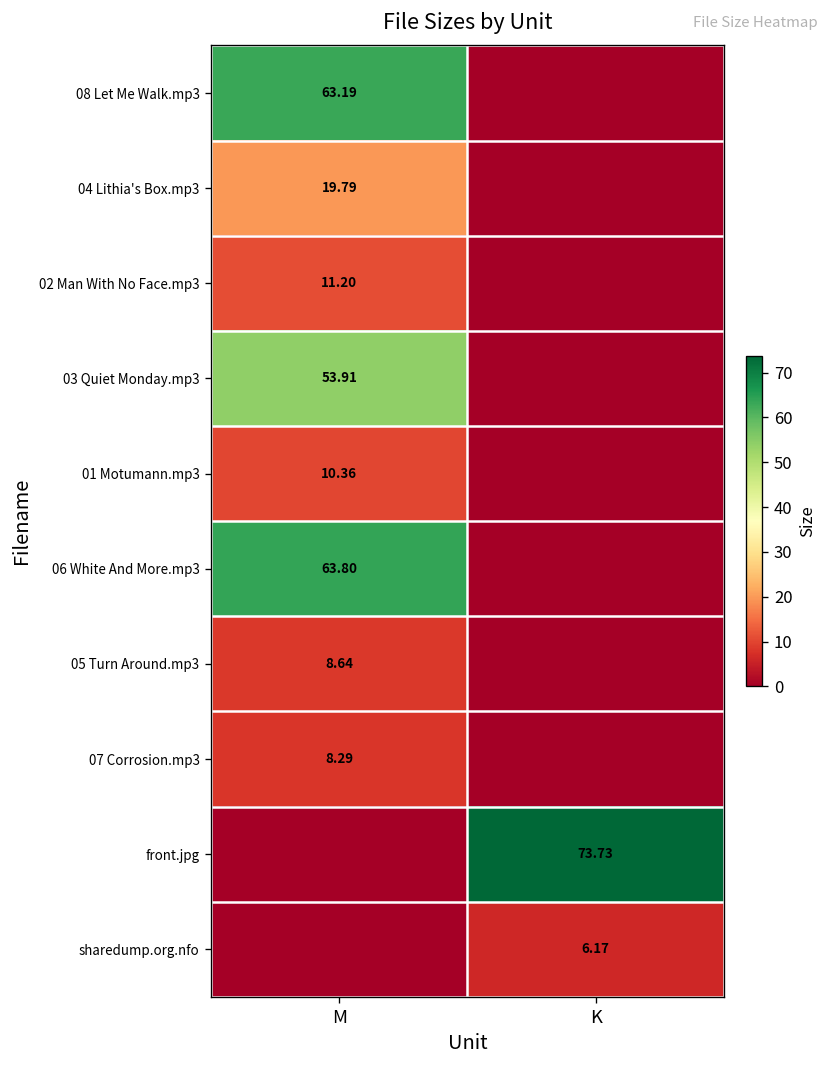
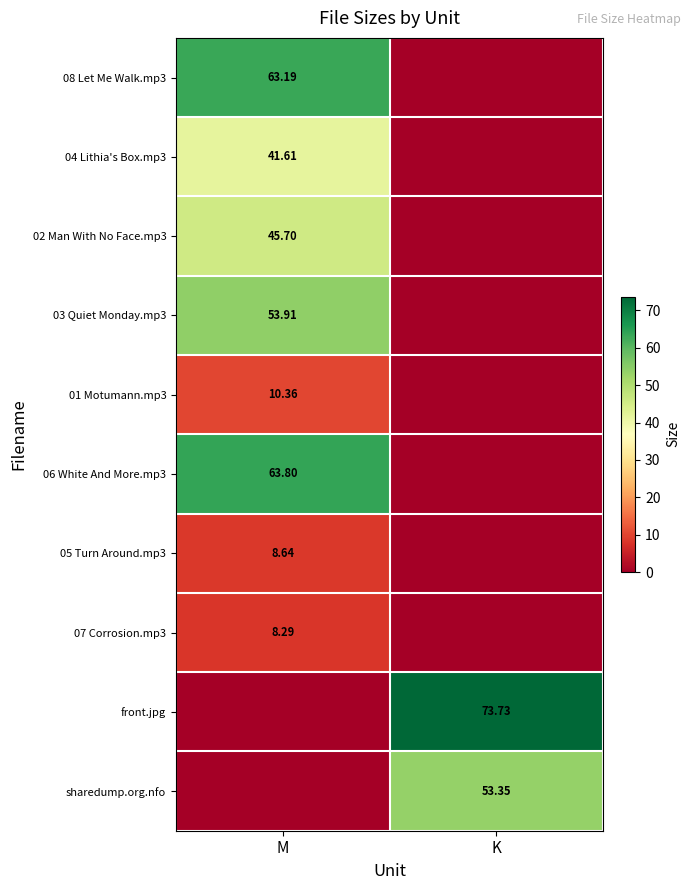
  {
    "08 Let Me Walk.mp3": {
      "M": 63.19
    },
    "04 Lithia's Box.mp3": {
-     "M": 19.79
+     "M": 41.61
    },
    "02 Man With No Face.mp3": {
-     "M": 11.20
+     "M": 45.70
    },
    "03 Quiet Monday.mp3": {
      "M": 53.91
    },
    "01 Motumann.mp3": {
      "M": 10.36
    },
    "06 White And More.mp3": {
      "M": 63.80
    },
    "05 Turn Around.mp3": {
      "M": 8.64
    },
    "07 Corrosion.mp3": {
      "M": 8.29
    },
    "front.jpg": {
      "K": 73.73
    },
    "sharedump.org.nfo": {
-     "K": 6.17
+     "K": 53.35
    }
  }
